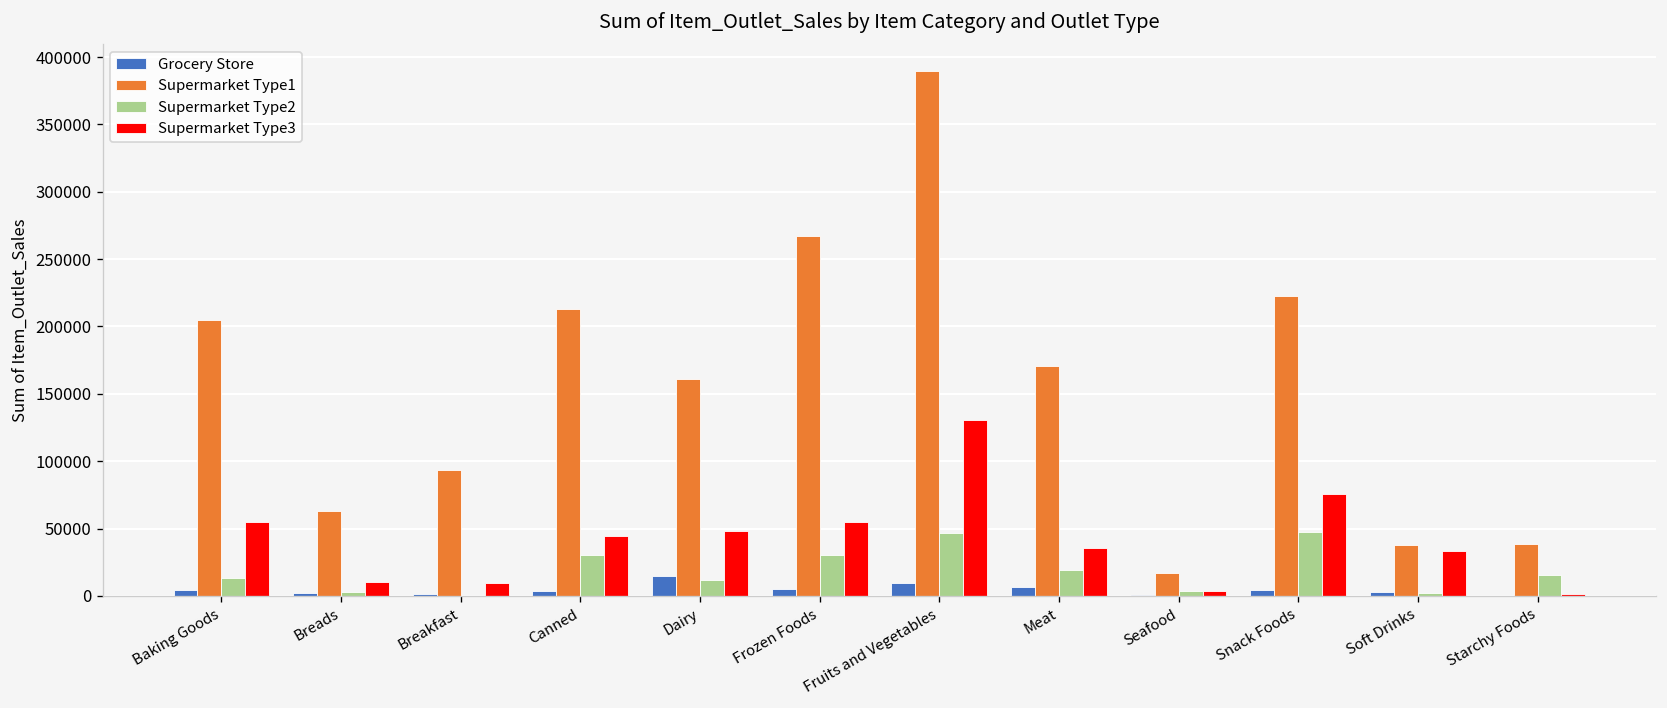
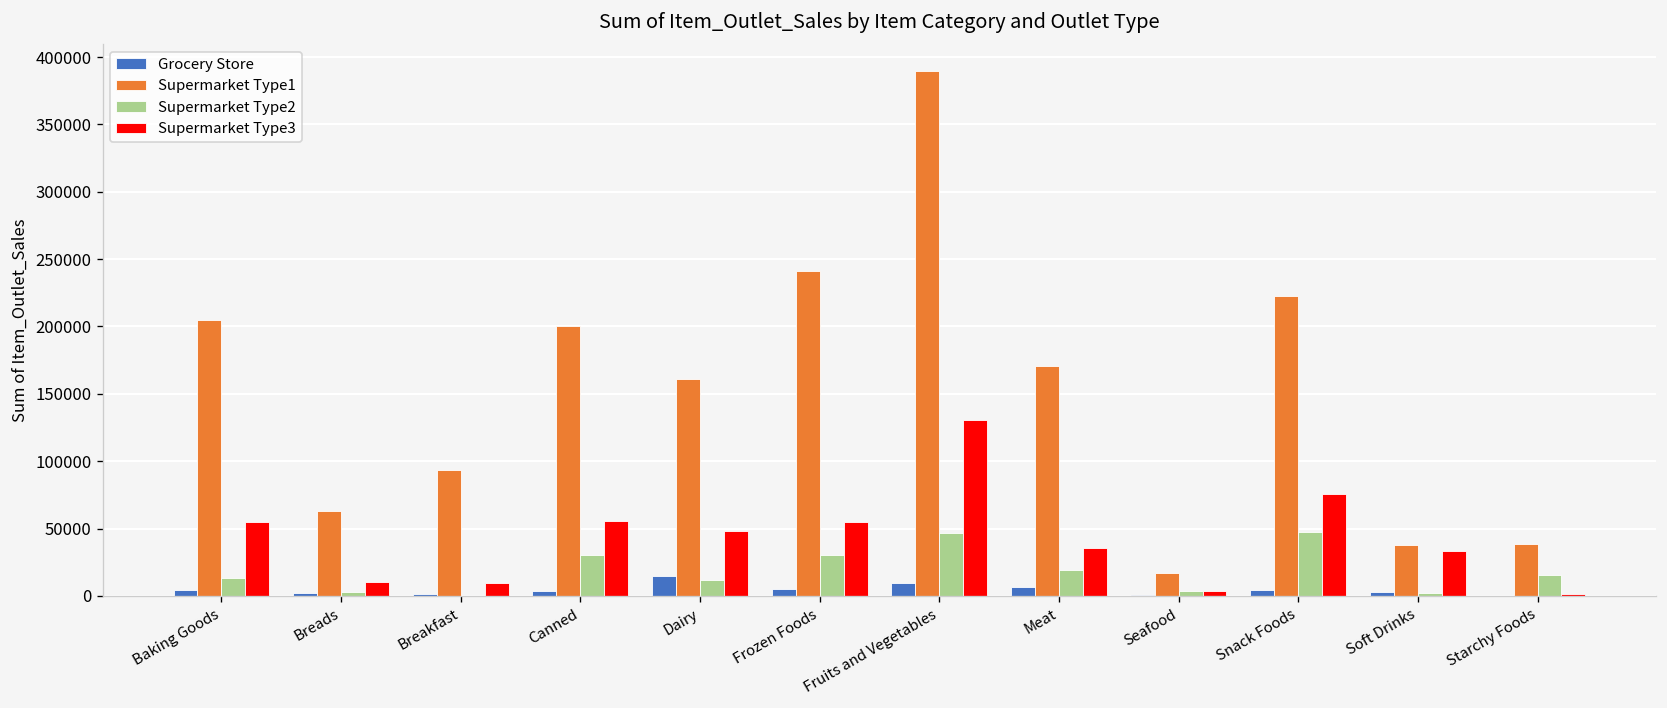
  {
    "Grocery Store": {
      "Baking Goods": 5000,
      "Breads": 2000,
      "Canned": 4000,
      "Dairy": 15000,
      "Frozen Foods": 5000,
      "Fruits and Vegetables": 9000,
      "Meat": 7000,
      "Snack Foods": 5000,
      "Soft Drinks": 3000
    },
    "Supermarket Type1": {
      "Baking Goods": 205000,
      "Breads": 63000,
      "Breakfast": 93000,
-     "Canned": 213000,
+     "Canned": 201000,
      "Dairy": 161000,
-     "Frozen Foods": 267000,
+     "Frozen Foods": 241000,
      "Fruits and Vegetables": 390000,
      "Meat": 171000,
      "Seafood": 17000,
      "Snack Foods": 223000,
      "Soft Drinks": 37000,
      "Starchy Foods": 39000
    },
    "Supermarket Type2": {
      "Baking Goods": 14000,
      "Breads": 3000,
      "Breakfast": 0,
      "Canned": 30000,
      "Dairy": 12000,
      "Frozen Foods": 30000,
      "Fruits and Vegetables": 46000,
      "Meat": 19000,
      "Seafood": 4000,
      "Snack Foods": 47000,
      "Starchy Foods": 16000
    },
    "Supermarket Type3": {
      "Baking Goods": 55000,
      "Breads": 10000,
      "Breakfast": 9000,
-     "Canned": 44000,
+     "Canned": 56000,
      "Dairy": 48000,
      "Frozen Foods": 55000,
      "Fruits and Vegetables": 130000,
      "Meat": 35000,
      "Seafood": 3000,
      "Snack Foods": 75000,
      "Soft Drinks": 33000
    }
  }
